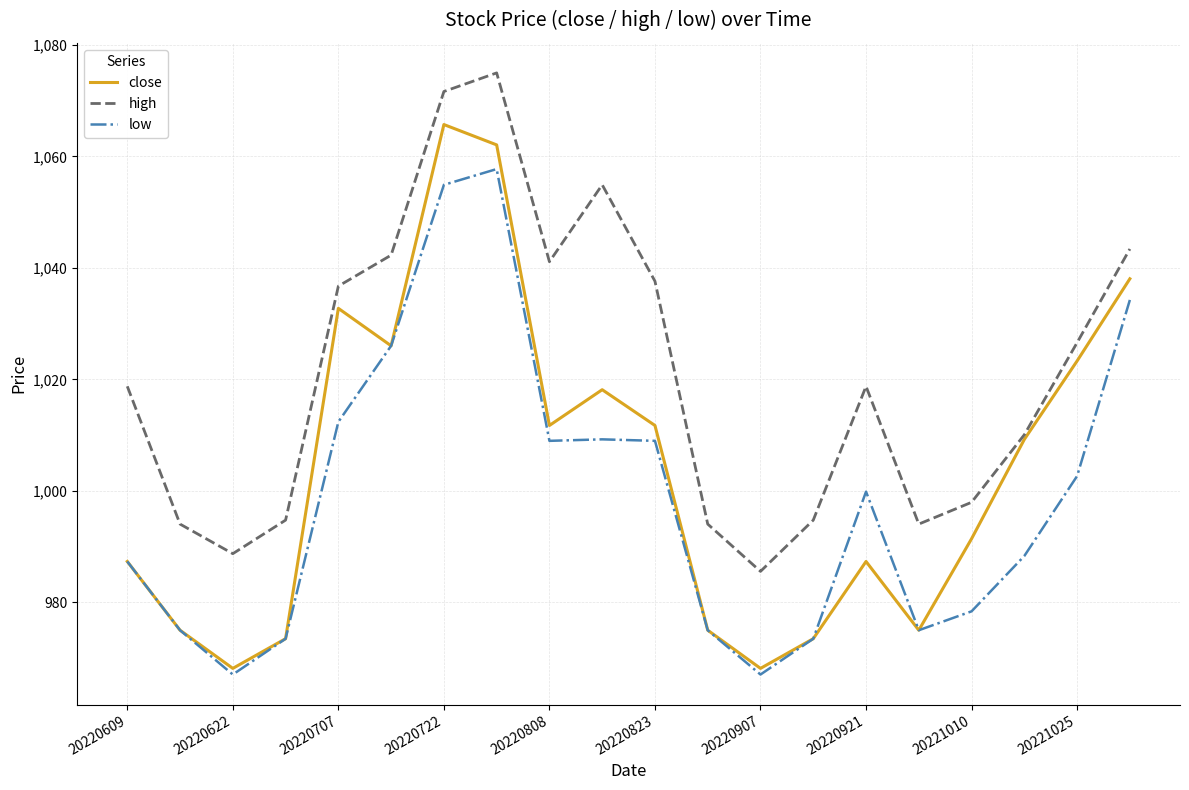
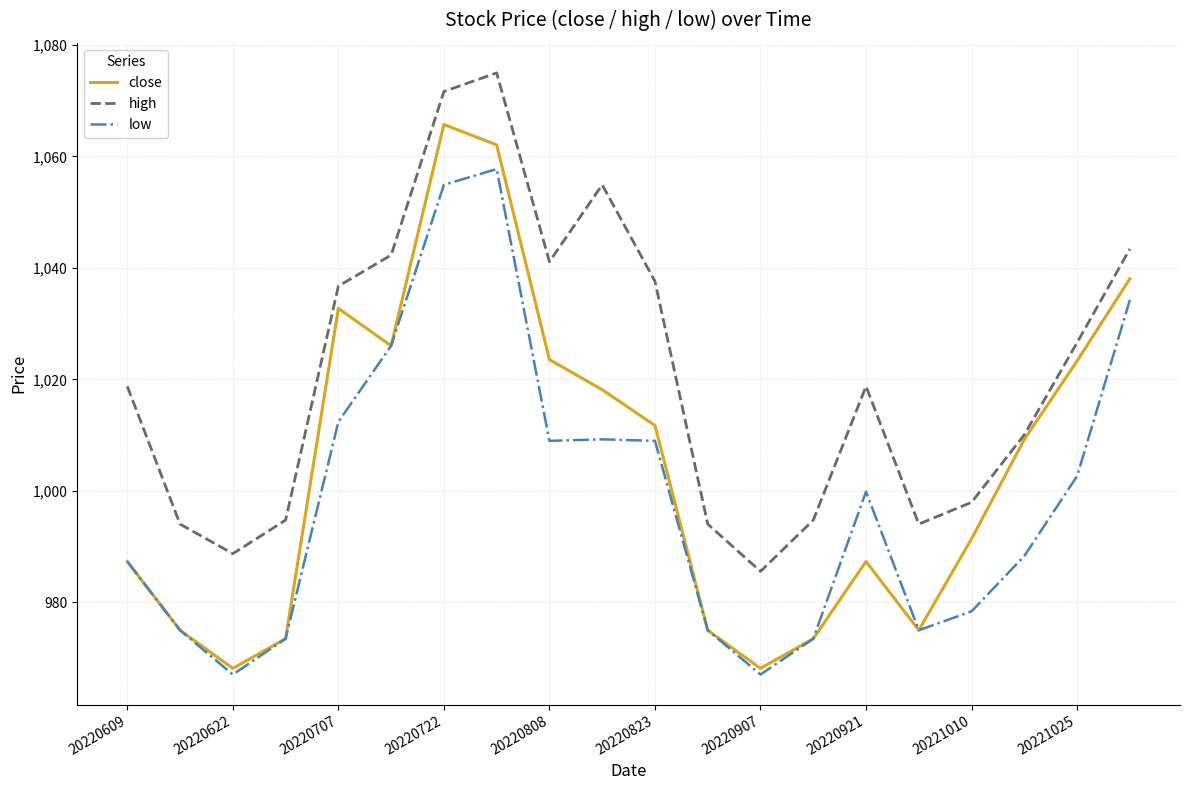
  {
    "close": {
      "20220622": "968",
      "20220707": "1,033",
      "20220722": "1,066",
-     "20220808": "1,012",
+     "20220808": "1,024",
      "20220823": "1,012",
      "20220907": "968",
      "20220921": "987",
      "20221010": "991",
      "20221025": "1,023"
    },
    "high": {
      "20220609": "1,019",
      "20220622": "989",
      "20220707": "1,037",
      "20220722": "1,072",
      "20220808": "1,041",
      "20220823": "1,038",
      "20220907": "986",
      "20220921": "1,019",
      "20221010": "998",
      "20221025": "1,027"
    },
    "low": {
      "20220622": "967",
      "20220707": "1,012",
      "20220722": "1,055",
      "20220808": "1,009",
      "20220823": "1,009",
      "20220907": "967",
      "20220921": "1,000",
      "20221010": "978",
      "20221025": "1,003"
    }
  }
